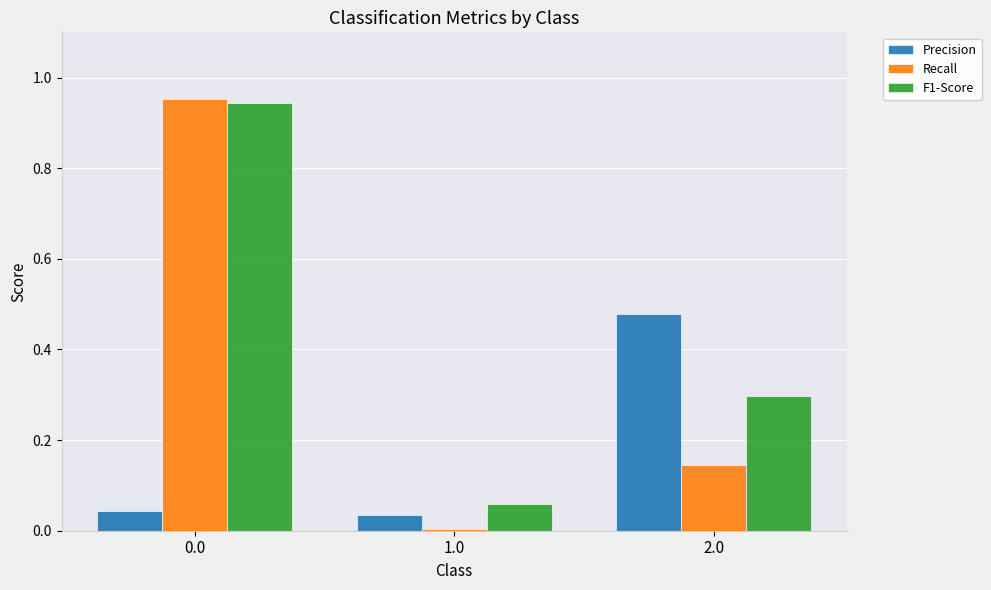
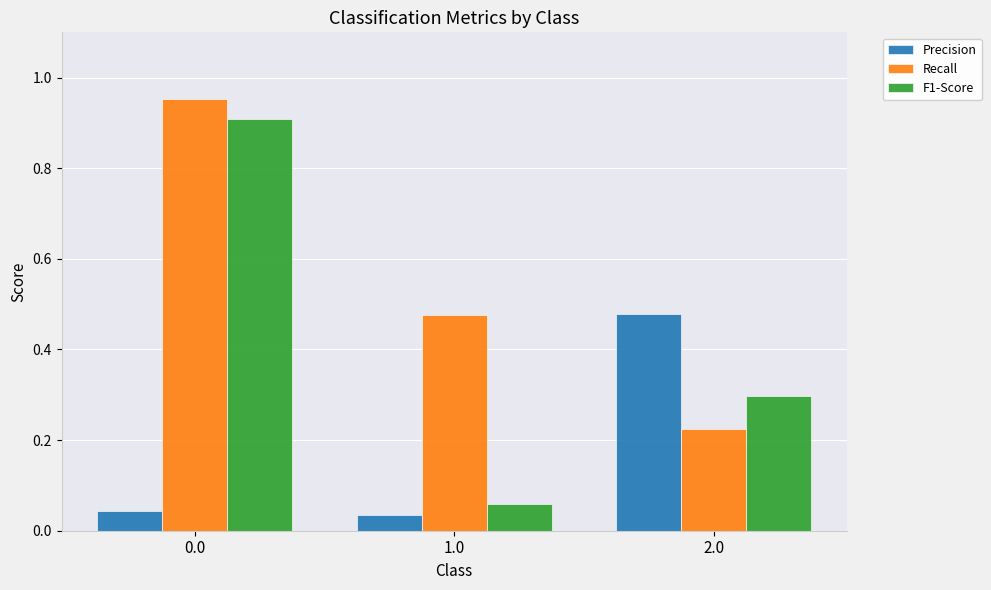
  {
    "Precision": {
      "0.0": 0.04,
      "1.0": 0.04,
      "2.0": 0.48
    },
    "Recall": {
      "0.0": 0.95,
-     "1.0": 0.00,
-     "2.0": 0.14
+     "1.0": 0.48,
+     "2.0": 0.23
    },
    "F1-Score": {
-     "0.0": 0.94,
+     "0.0": 0.91,
      "1.0": 0.06,
      "2.0": 0.30
    }
  }
